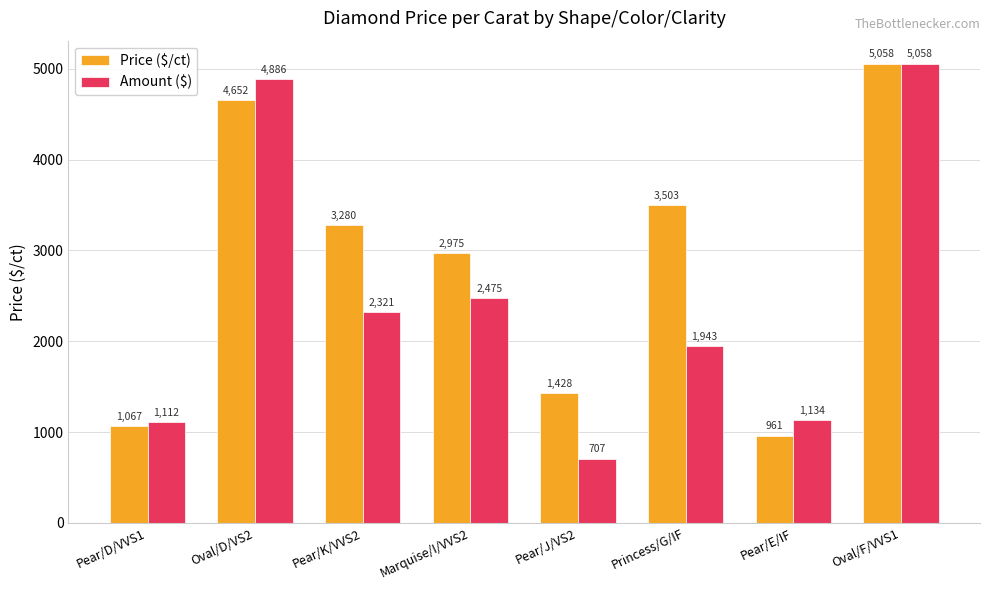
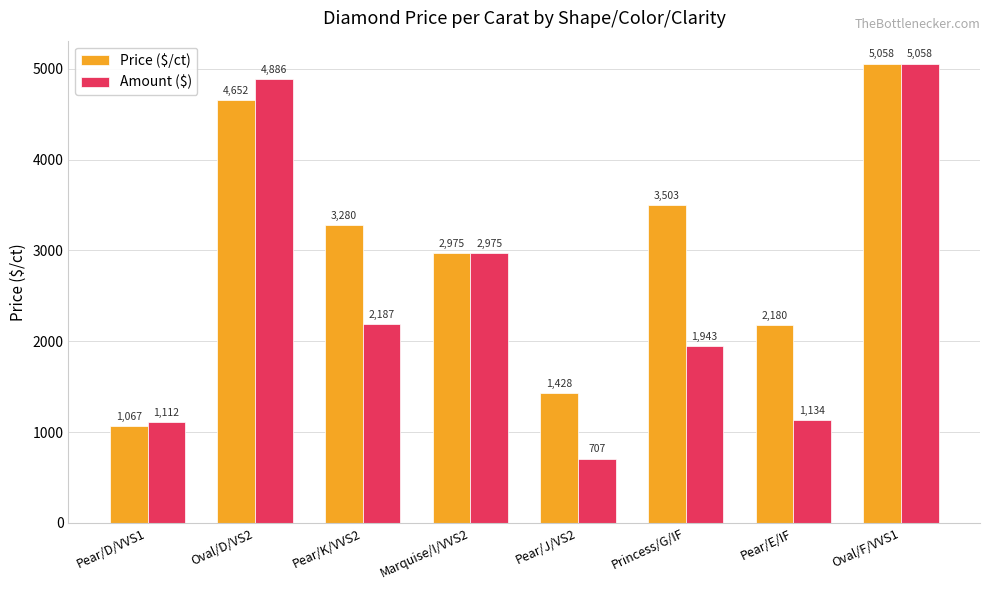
  {
    "Price ($/ct)": {
      "Pear/D/VVS1": "1,067",
      "Oval/D/VS2": "4,652",
      "Pear/K/VVS2": "3,280",
      "Marquise/I/VVS2": "2,975",
      "Pear/J/VS2": "1,428",
      "Princess/G/IF": "3,503",
-     "Pear/E/IF": "961",
+     "Pear/E/IF": "2,180",
      "Oval/F/VVS1": "5,058"
    },
    "Amount ($)": {
      "Pear/D/VVS1": "1,112",
      "Oval/D/VS2": "4,886",
-     "Pear/K/VVS2": "2,321",
-     "Marquise/I/VVS2": "2,475",
+     "Pear/K/VVS2": "2,187",
+     "Marquise/I/VVS2": "2,975",
      "Pear/J/VS2": "707",
      "Princess/G/IF": "1,943",
      "Pear/E/IF": "1,134",
      "Oval/F/VVS1": "5,058"
    }
  }
